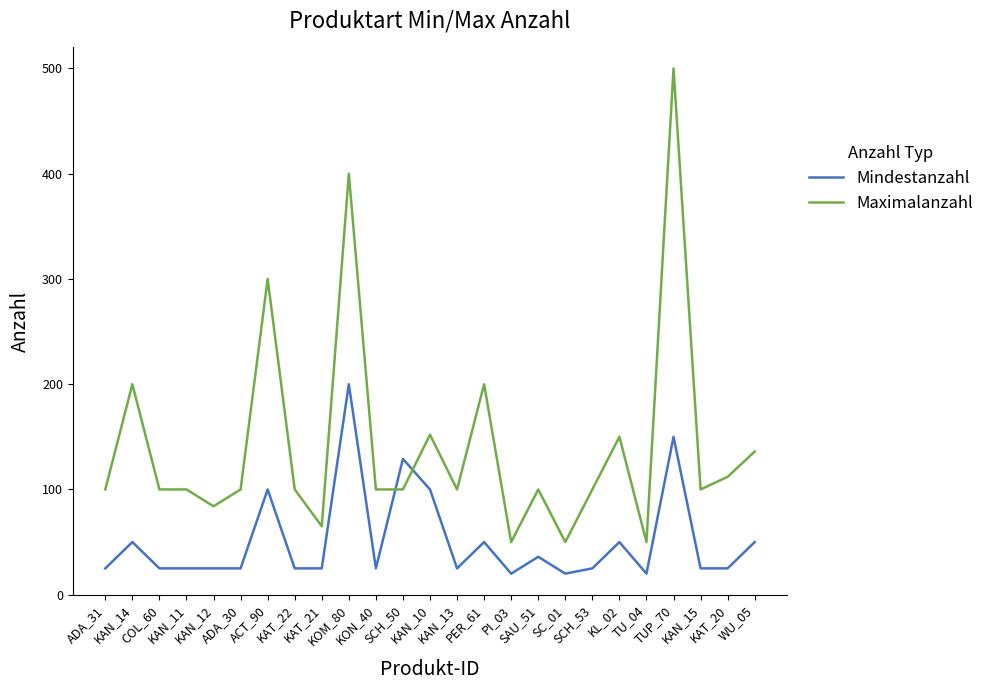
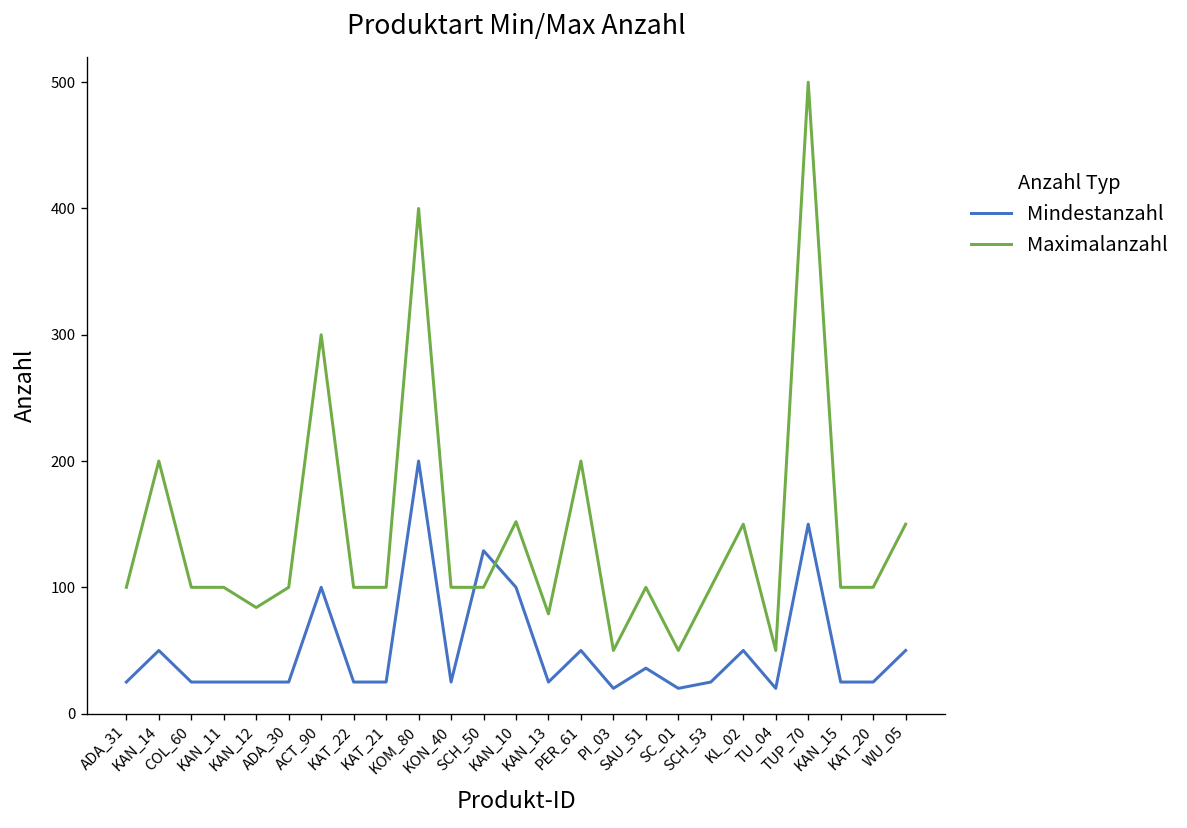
  {
    "Mindestanzahl": {
      "ADA_31": 25,
      "KAN_14": 50,
      "COL_60": 25,
      "KAN_11": 25,
      "KAN_12": 25,
      "ADA_30": 25,
      "ACT_90": 100,
      "KAT_22": 25,
      "KAT_21": 25,
      "KOM_80": 200,
      "KON_40": 25,
      "SCH_50": 129,
      "KAN_10": 100,
      "KAN_13": 25,
      "PER_61": 50,
      "PI_03": 20,
      "SAU_51": 36,
      "SC_01": 20,
      "SCH_53": 25,
      "KL_02": 50,
      "TU_04": 20,
      "TUP_70": 150,
      "KAN_15": 25,
      "KAT_20": 25,
      "WU_05": 50
    },
    "Maximalanzahl": {
      "ADA_31": 100,
      "KAN_14": 200,
      "COL_60": 100,
      "KAN_11": 100,
      "KAN_12": 84,
      "ADA_30": 100,
      "ACT_90": 300,
      "KAT_22": 100,
-     "KAT_21": 65,
+     "KAT_21": 100,
      "KOM_80": 400,
      "KON_40": 100,
      "SCH_50": 100,
      "KAN_10": 152,
-     "KAN_13": 100,
+     "KAN_13": 79,
      "PER_61": 200,
      "PI_03": 50,
      "SAU_51": 100,
      "SC_01": 50,
      "SCH_53": 100,
      "KL_02": 150,
      "TU_04": 50,
      "TUP_70": 500,
      "KAN_15": 100,
-     "KAT_20": 112,
-     "WU_05": 136
+     "KAT_20": 100,
+     "WU_05": 150
    }
  }
